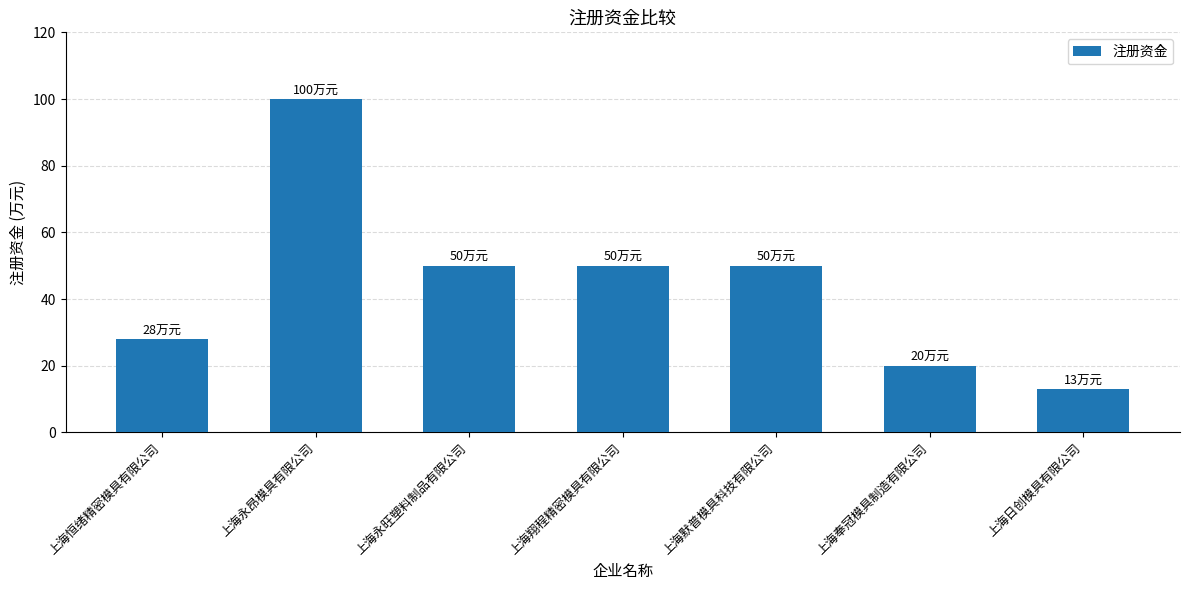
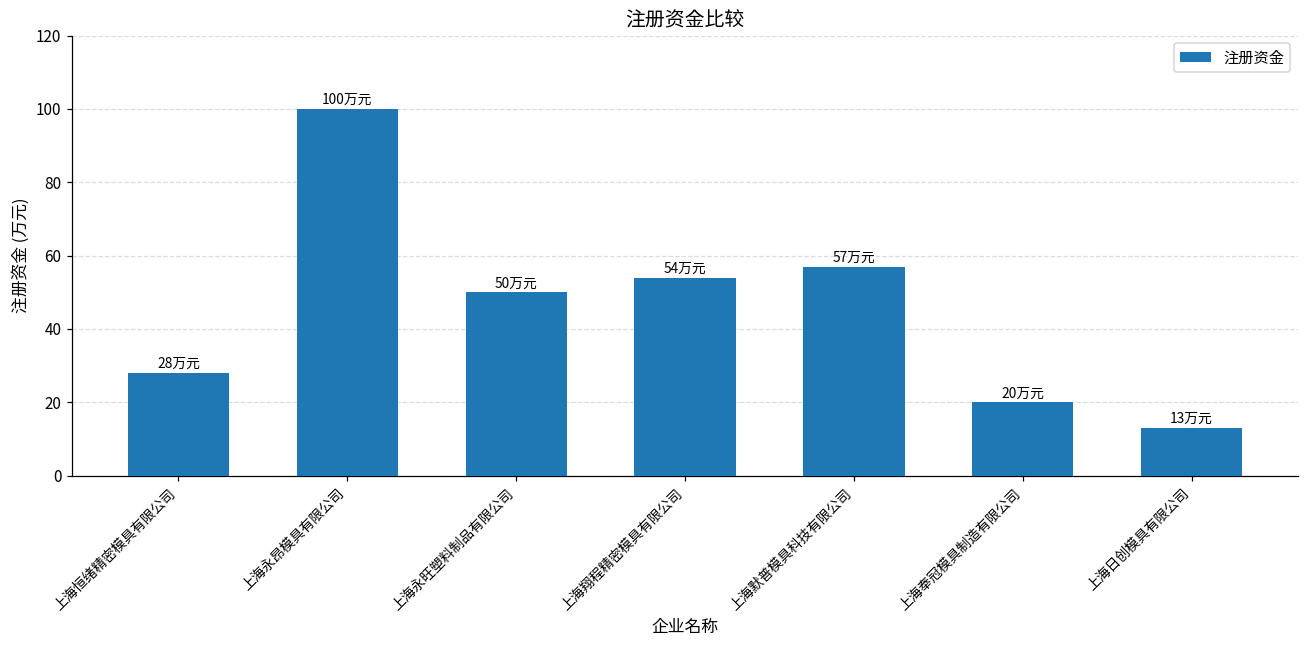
  {
    "上海恒绪精密模具有限公司": 28,
    "上海永昂模具有限公司": 100,
    "上海永旺塑料制品有限公司": 50,
-   "上海翔程精密模具有限公司": 50,
-   "上海默普模具科技有限公司": 50,
+   "上海翔程精密模具有限公司": 54,
+   "上海默普模具科技有限公司": 57,
    "上海奉冠模具制造有限公司": 20,
    "上海日创模具有限公司": 13
  }
